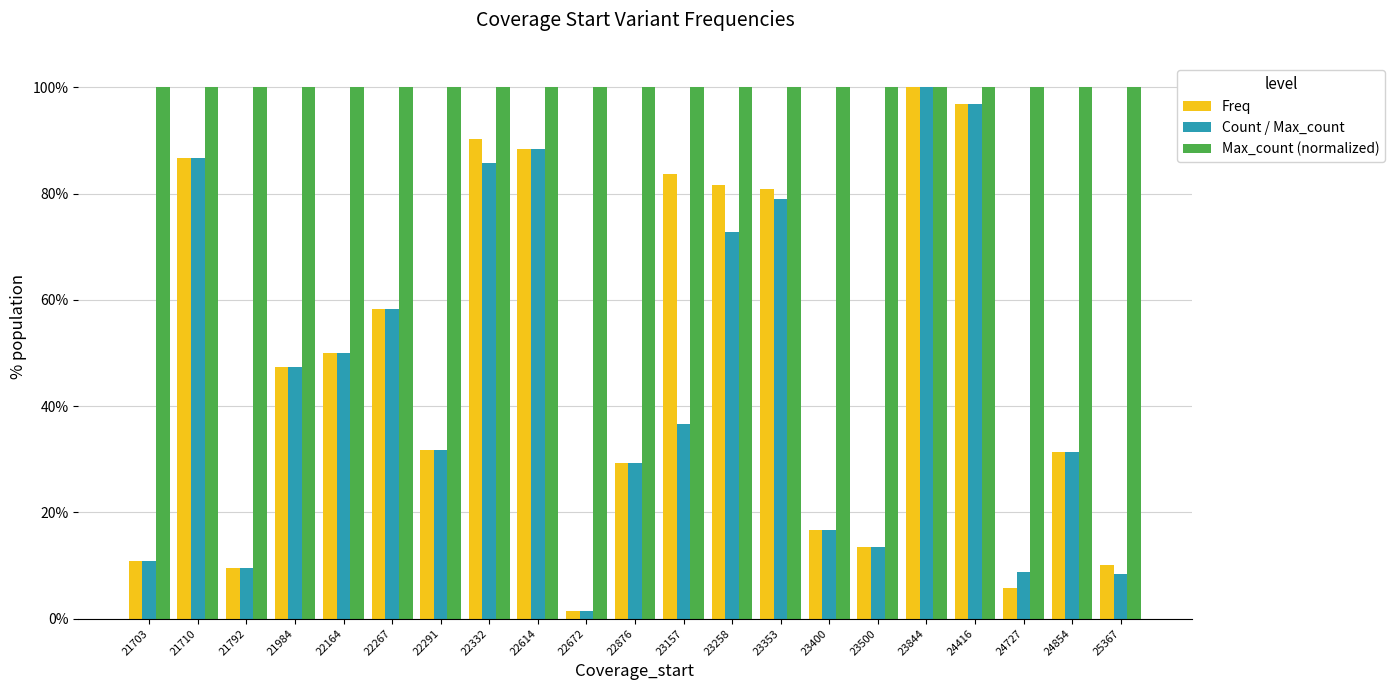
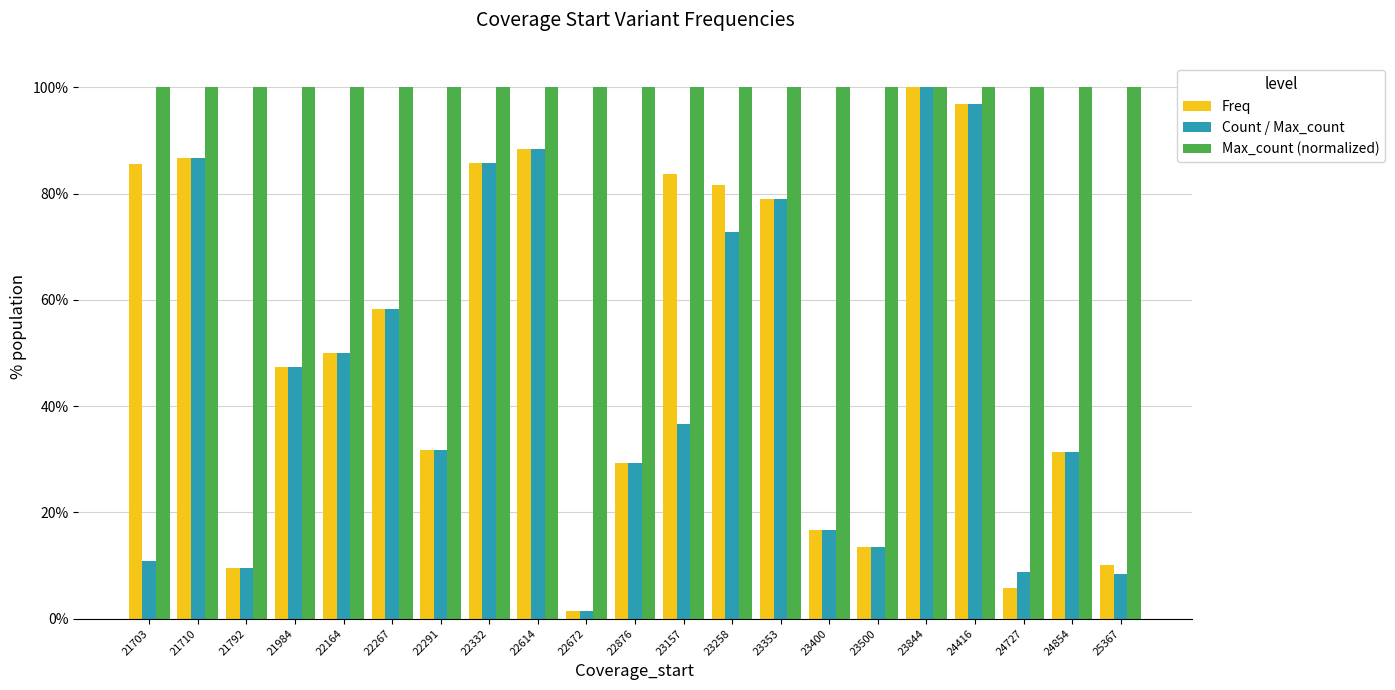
  {
    "Freq": {
-     "21703": "11%",
+     "21703": "86%",
      "21710": "87%",
      "21792": "10%",
      "21984": "47%",
      "22164": "50%",
      "22267": "58%",
      "22291": "32%",
-     "22332": "90%",
+     "22332": "86%",
      "22614": "88%",
      "22672": "1%",
      "22876": "29%",
      "23157": "84%",
      "23258": "82%",
-     "23353": "81%",
+     "23353": "79%",
      "23400": "17%",
      "23500": "13%",
      "23844": "100%",
      "24416": "97%",
      "24727": "6%",
      "24854": "31%",
      "25367": "10%"
    },
    "Count / Max_count": {
      "21703": "11%",
      "21710": "87%",
      "21792": "10%",
      "21984": "47%",
      "22164": "50%",
      "22267": "58%",
      "22291": "32%",
      "22332": "86%",
      "22614": "88%",
      "22672": "1%",
      "22876": "29%",
      "23157": "37%",
      "23258": "73%",
      "23353": "79%",
      "23400": "17%",
      "23500": "13%",
      "23844": "100%",
      "24416": "97%",
      "24727": "9%",
      "24854": "31%",
      "25367": "8%"
    },
    "Max_count (normalized)": {
      "21703": "100%",
      "21710": "100%",
      "21792": "100%",
      "21984": "100%",
      "22164": "100%",
      "22267": "100%",
      "22291": "100%",
      "22332": "100%",
      "22614": "100%",
      "22672": "100%",
      "22876": "100%",
      "23157": "100%",
      "23258": "100%",
      "23353": "100%",
      "23400": "100%",
      "23500": "100%",
      "23844": "100%",
      "24416": "100%",
      "24727": "100%",
      "24854": "100%",
      "25367": "100%"
    }
  }
